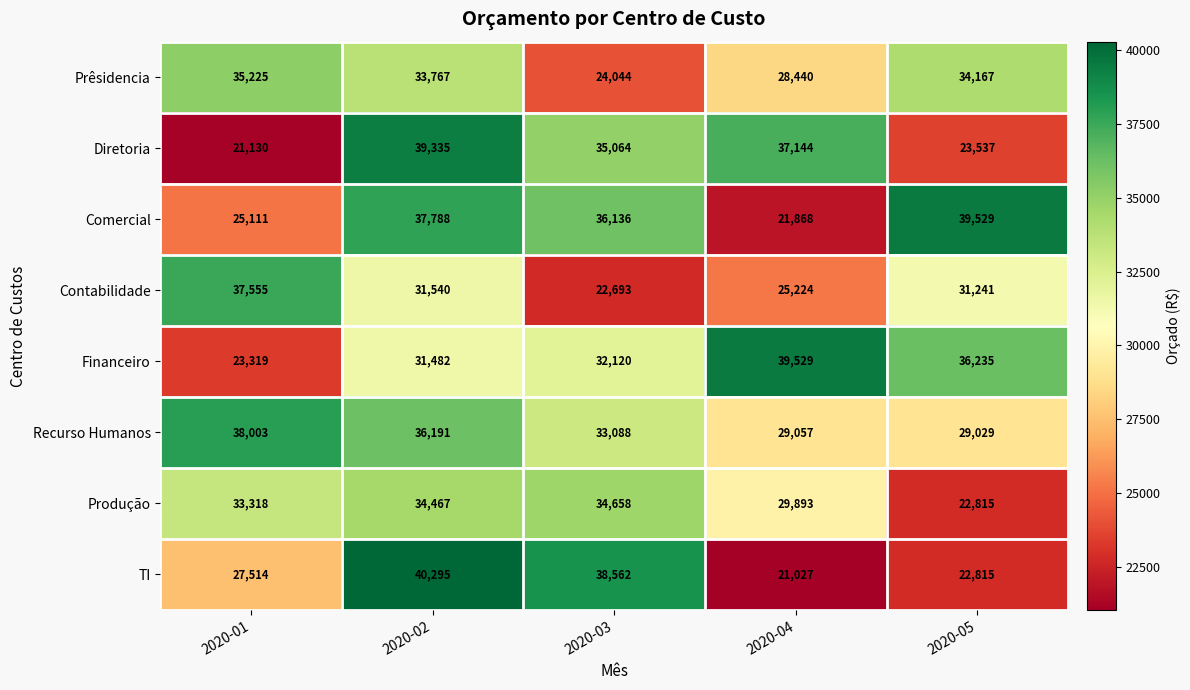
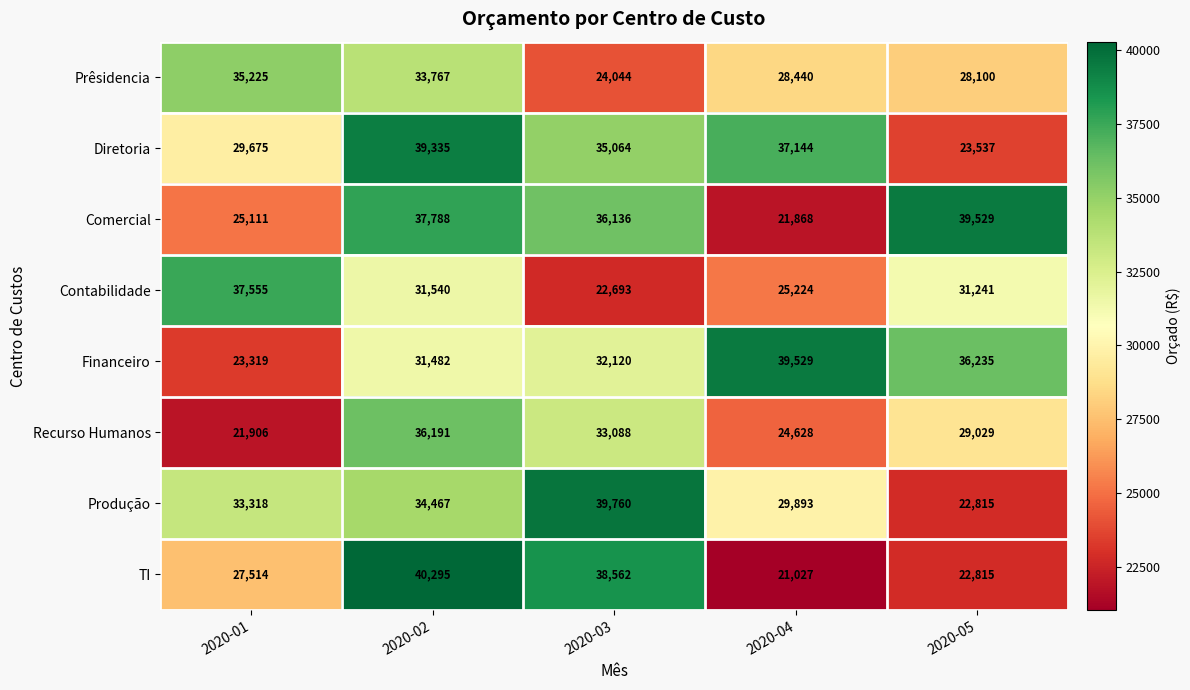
  {
    "Prêsidencia": {
      "2020-01": "35,225",
      "2020-02": "33,767",
      "2020-03": "24,044",
      "2020-04": "28,440",
-     "2020-05": "34,167"
+     "2020-05": "28,100"
    },
    "Diretoria": {
-     "2020-01": "21,130",
+     "2020-01": "29,675",
      "2020-02": "39,335",
      "2020-03": "35,064",
      "2020-04": "37,144",
      "2020-05": "23,537"
    },
    "Comercial": {
      "2020-01": "25,111",
      "2020-02": "37,788",
      "2020-03": "36,136",
      "2020-04": "21,868",
      "2020-05": "39,529"
    },
    "Contabilidade": {
      "2020-01": "37,555",
      "2020-02": "31,540",
      "2020-03": "22,693",
      "2020-04": "25,224",
      "2020-05": "31,241"
    },
    "Financeiro": {
      "2020-01": "23,319",
      "2020-02": "31,482",
      "2020-03": "32,120",
      "2020-04": "39,529",
      "2020-05": "36,235"
    },
    "Recurso Humanos": {
-     "2020-01": "38,003",
+     "2020-01": "21,906",
      "2020-02": "36,191",
      "2020-03": "33,088",
-     "2020-04": "29,057",
+     "2020-04": "24,628",
      "2020-05": "29,029"
    },
    "Produção": {
      "2020-01": "33,318",
      "2020-02": "34,467",
-     "2020-03": "34,658",
+     "2020-03": "39,760",
      "2020-04": "29,893",
      "2020-05": "22,815"
    },
    "TI": {
      "2020-01": "27,514",
      "2020-02": "40,295",
      "2020-03": "38,562",
      "2020-04": "21,027",
      "2020-05": "22,815"
    }
  }
